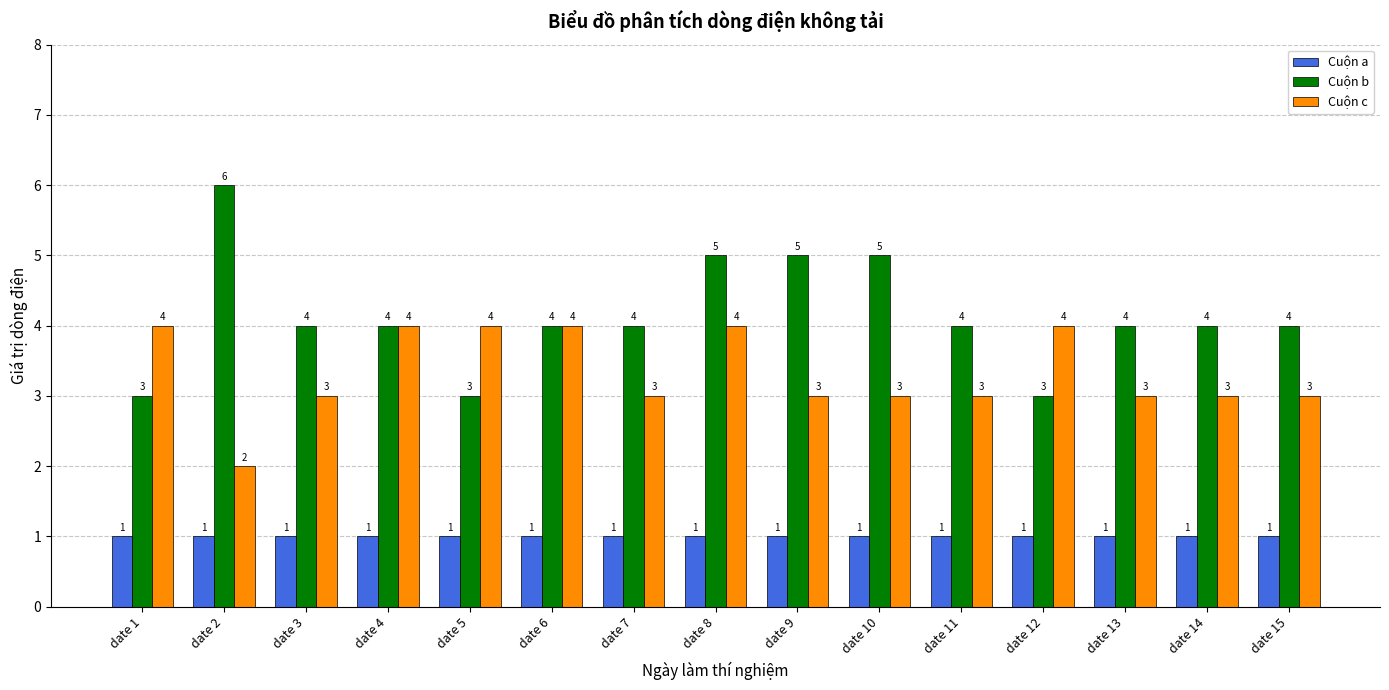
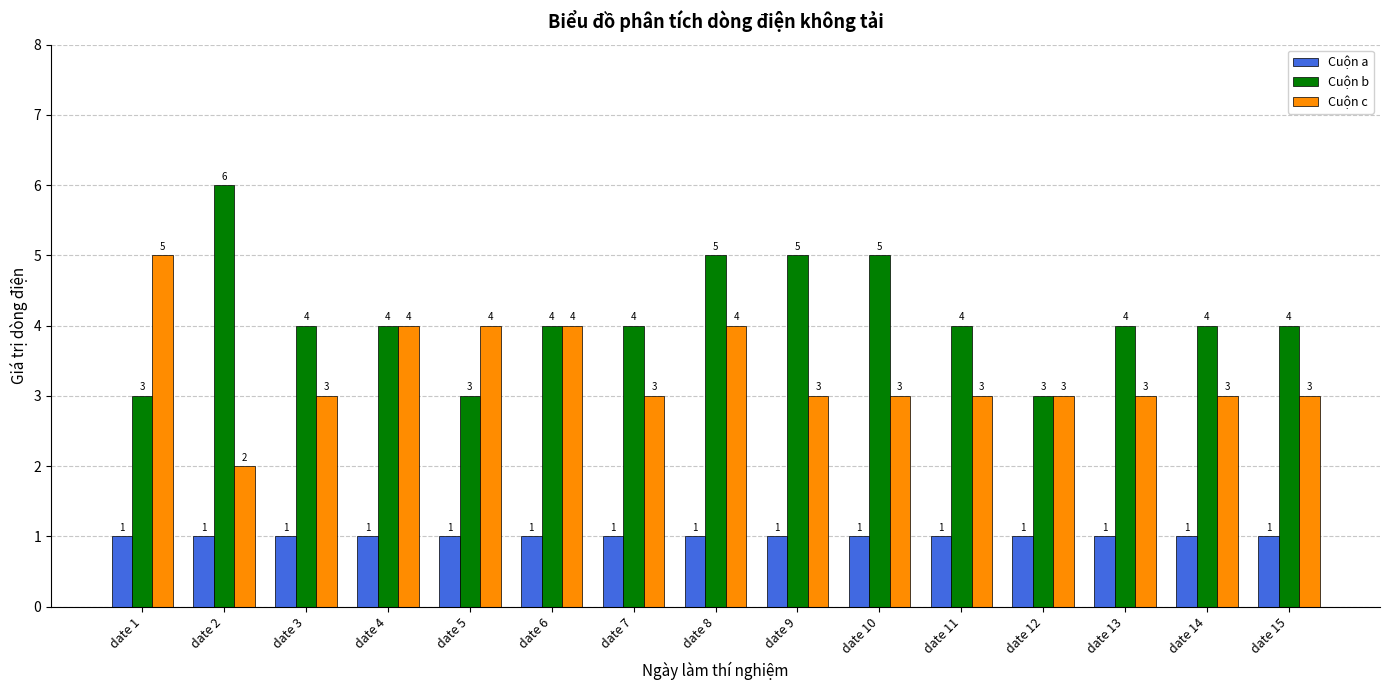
  {
    "Cuộn a": {
      "date 1": 1,
      "date 2": 1,
      "date 3": 1,
      "date 4": 1,
      "date 5": 1,
      "date 6": 1,
      "date 7": 1,
      "date 8": 1,
      "date 9": 1,
      "date 10": 1,
      "date 11": 1,
      "date 12": 1,
      "date 13": 1,
      "date 14": 1,
      "date 15": 1
    },
    "Cuộn b": {
      "date 1": 3,
      "date 2": 6,
      "date 3": 4,
      "date 4": 4,
      "date 5": 3,
      "date 6": 4,
      "date 7": 4,
      "date 8": 5,
      "date 9": 5,
      "date 10": 5,
      "date 11": 4,
      "date 12": 3,
      "date 13": 4,
      "date 14": 4,
      "date 15": 4
    },
    "Cuộn c": {
-     "date 1": 4,
+     "date 1": 5,
      "date 2": 2,
      "date 3": 3,
      "date 4": 4,
      "date 5": 4,
      "date 6": 4,
      "date 7": 3,
      "date 8": 4,
      "date 9": 3,
      "date 10": 3,
      "date 11": 3,
-     "date 12": 4,
+     "date 12": 3,
      "date 13": 3,
      "date 14": 3,
      "date 15": 3
    }
  }
